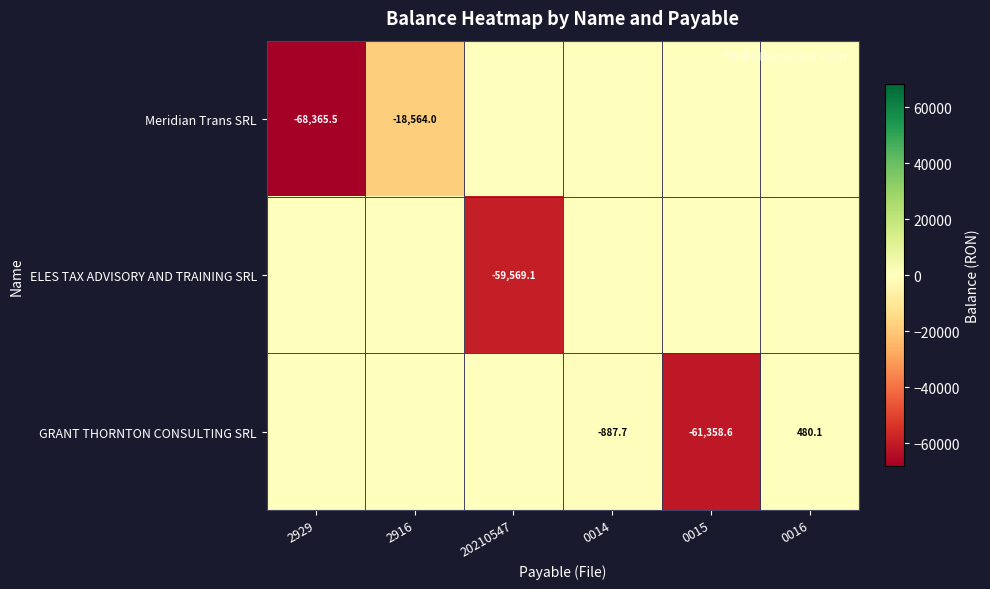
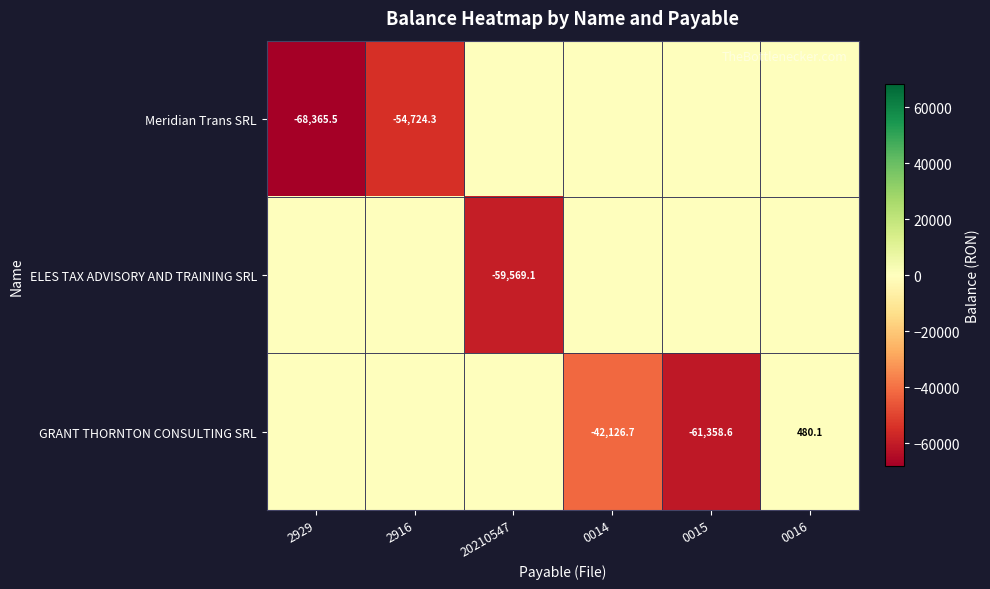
  {
    "Meridian Trans SRL": {
      "2929": "-68,365.5",
-     "2916": "-18,564.0"
+     "2916": "-54,724.3"
    },
    "ELES TAX ADVISORY AND TRAINING SRL": {
      "20210547": "-59,569.1"
    },
    "GRANT THORNTON CONSULTING SRL": {
-     "0014": "-887.7",
+     "0014": "-42,126.7",
      "0015": "-61,358.6",
      "0016": "480.1"
    }
  }
